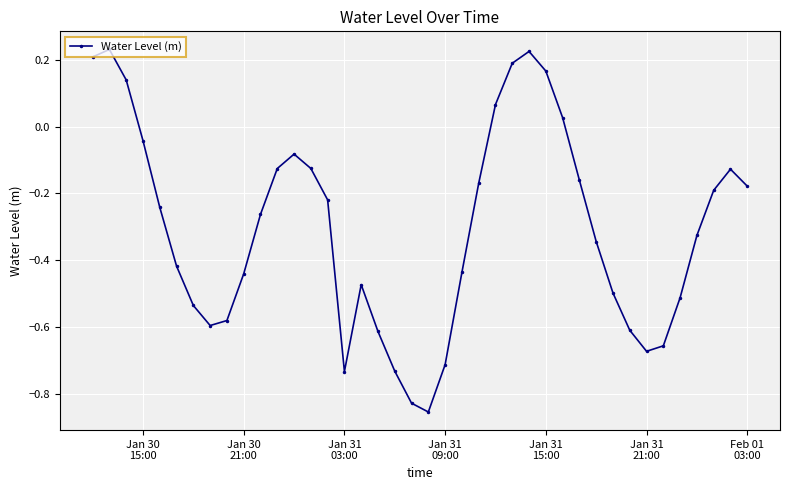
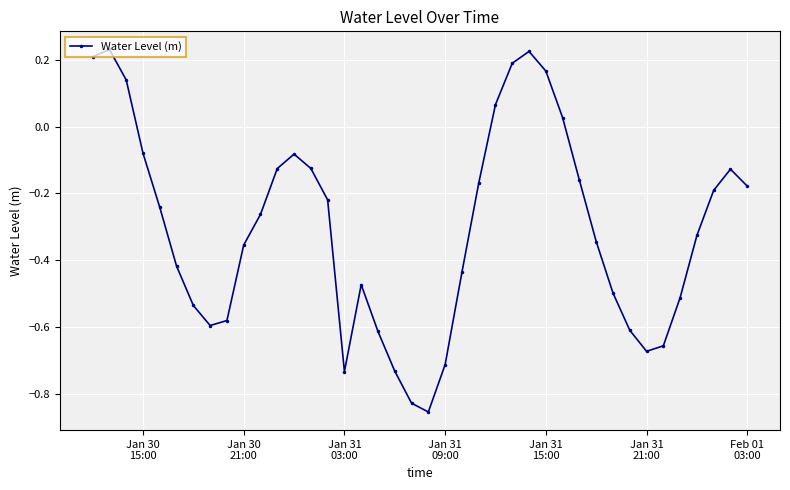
  {
-   "Jan 30 15:00": -0.04,
-   "Jan 30 21:00": -0.44,
+   "Jan 30 15:00": -0.08,
+   "Jan 30 21:00": -0.35,
    "Jan 31 03:00": -0.73,
    "Jan 31 09:00": -0.71,
    "Jan 31 15:00": 0.17,
    "Jan 31 21:00": -0.67,
    "Feb 01 03:00": -0.18
  }
